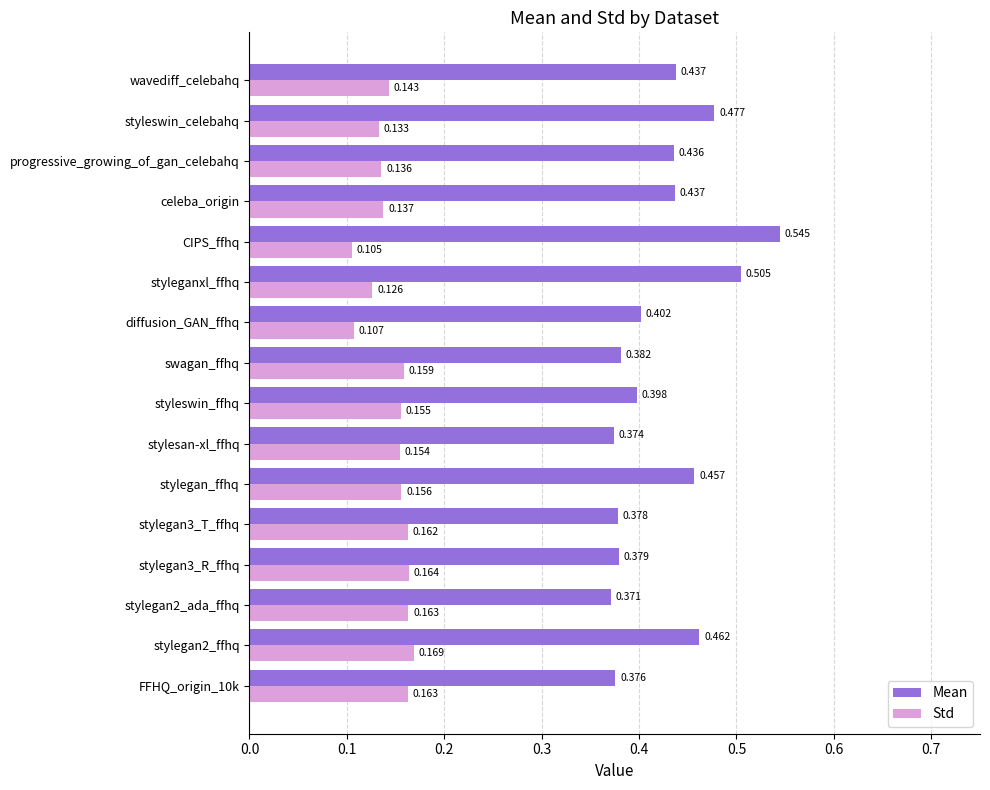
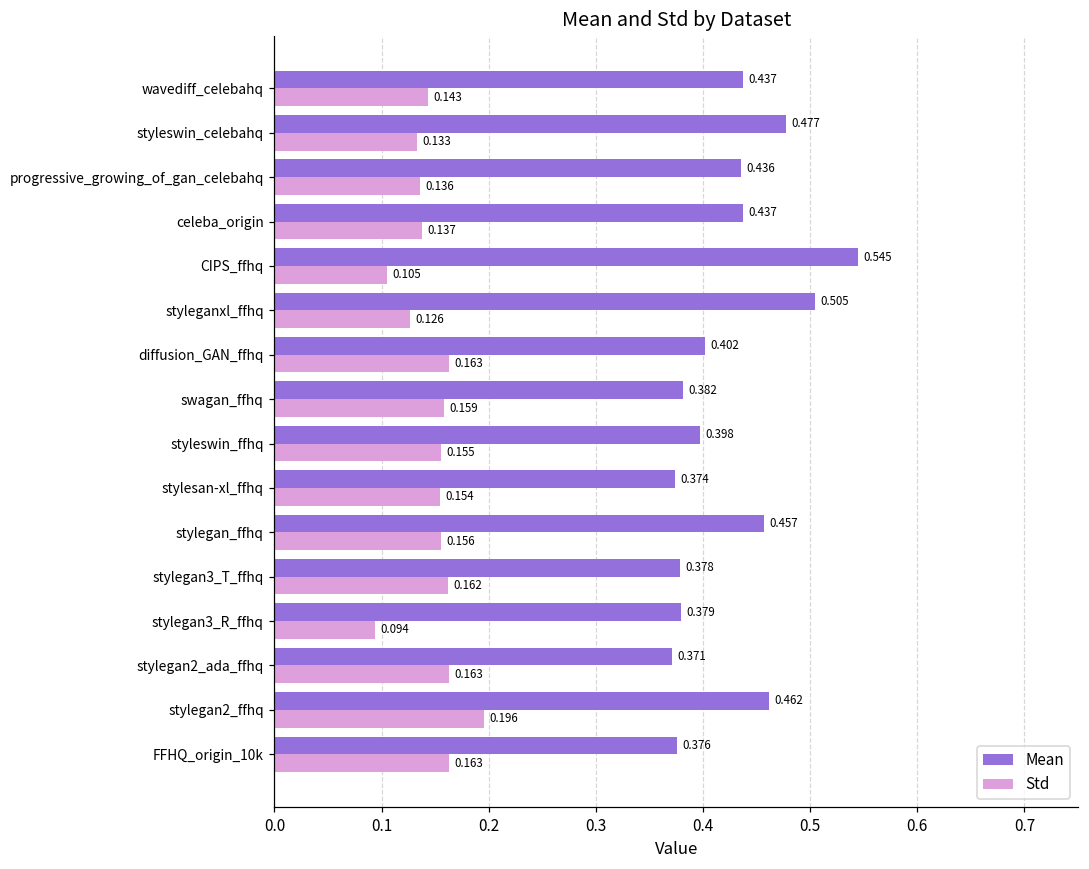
  {
    "Mean": {
      "wavediff_celebahq": 0.437,
      "styleswin_celebahq": 0.477,
      "progressive_growing_of_gan_celebahq": 0.436,
      "celeba_origin": 0.437,
      "CIPS_ffhq": 0.545,
      "styleganxl_ffhq": 0.505,
      "diffusion_GAN_ffhq": 0.402,
      "swagan_ffhq": 0.382,
      "styleswin_ffhq": 0.398,
      "stylesan-xl_ffhq": 0.374,
      "stylegan_ffhq": 0.457,
      "stylegan3_T_ffhq": 0.378,
      "stylegan3_R_ffhq": 0.379,
      "stylegan2_ada_ffhq": 0.371,
      "stylegan2_ffhq": 0.462,
      "FFHQ_origin_10k": 0.376
    },
    "Std": {
      "wavediff_celebahq": 0.143,
      "styleswin_celebahq": 0.133,
      "progressive_growing_of_gan_celebahq": 0.136,
      "celeba_origin": 0.137,
      "CIPS_ffhq": 0.105,
      "styleganxl_ffhq": 0.126,
-     "diffusion_GAN_ffhq": 0.107,
+     "diffusion_GAN_ffhq": 0.163,
      "swagan_ffhq": 0.159,
      "styleswin_ffhq": 0.155,
      "stylesan-xl_ffhq": 0.154,
      "stylegan_ffhq": 0.156,
      "stylegan3_T_ffhq": 0.162,
-     "stylegan3_R_ffhq": 0.164,
+     "stylegan3_R_ffhq": 0.094,
      "stylegan2_ada_ffhq": 0.163,
-     "stylegan2_ffhq": 0.169,
+     "stylegan2_ffhq": 0.196,
      "FFHQ_origin_10k": 0.163
    }
  }
